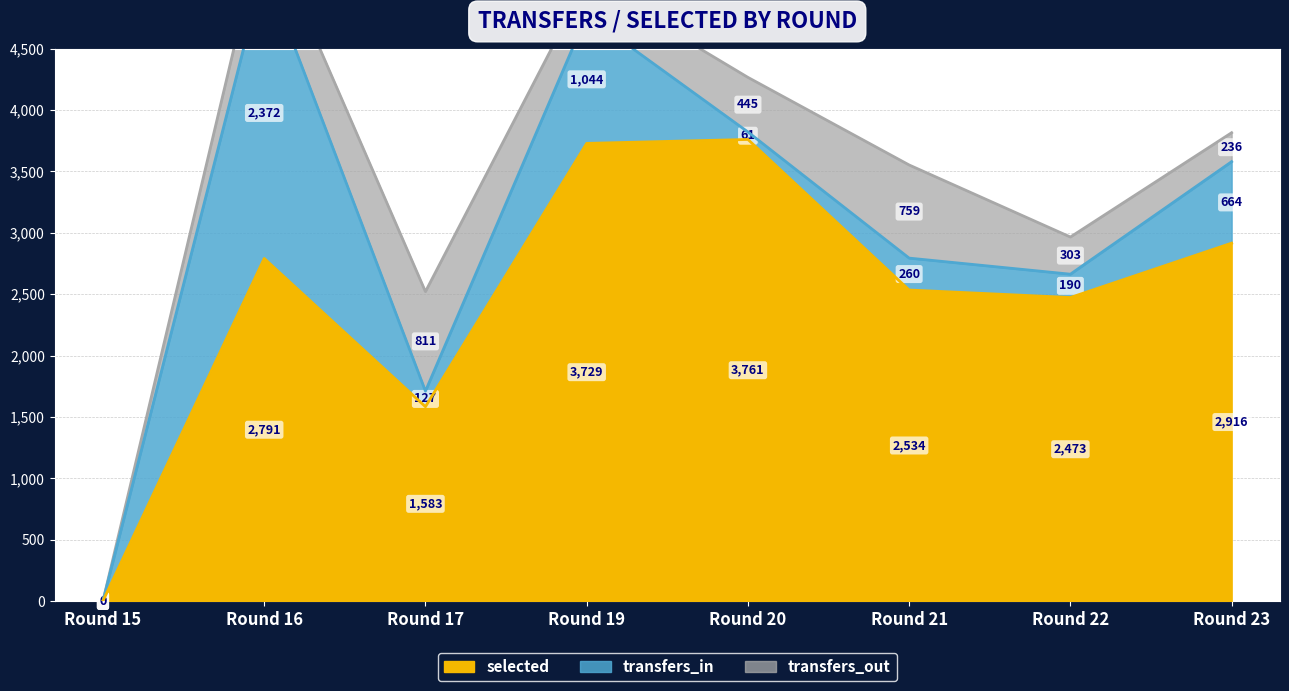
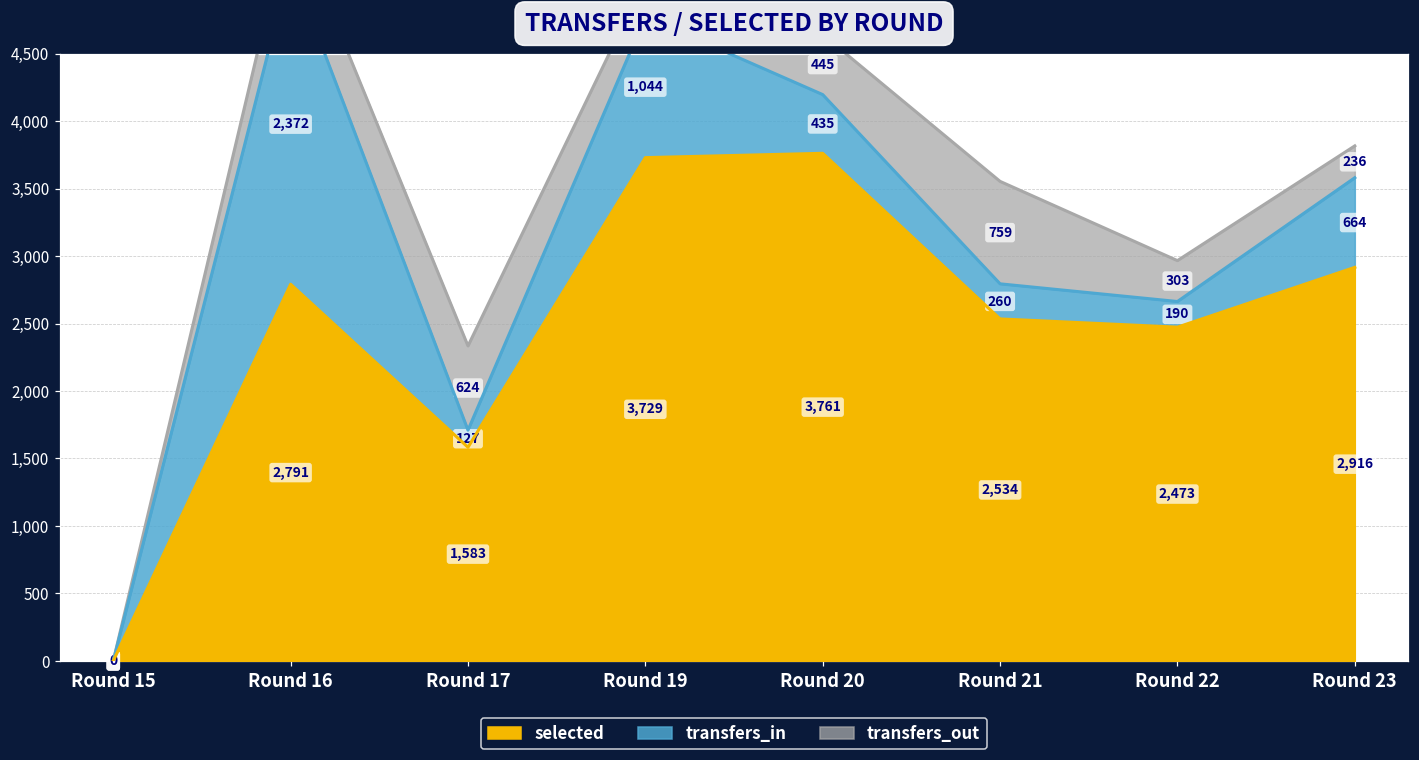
  {
    "selected": {
      "Round 16": "2,790",
      "Round 19": "3,730",
      "Round 23": "2,920"
    },
    "transfers_in": {
-     "Round 20": "61"
+     "Round 20": "435"
    },
    "transfers_out": {
-     "Round 17": "811"
+     "Round 17": "624"
    }
  }
